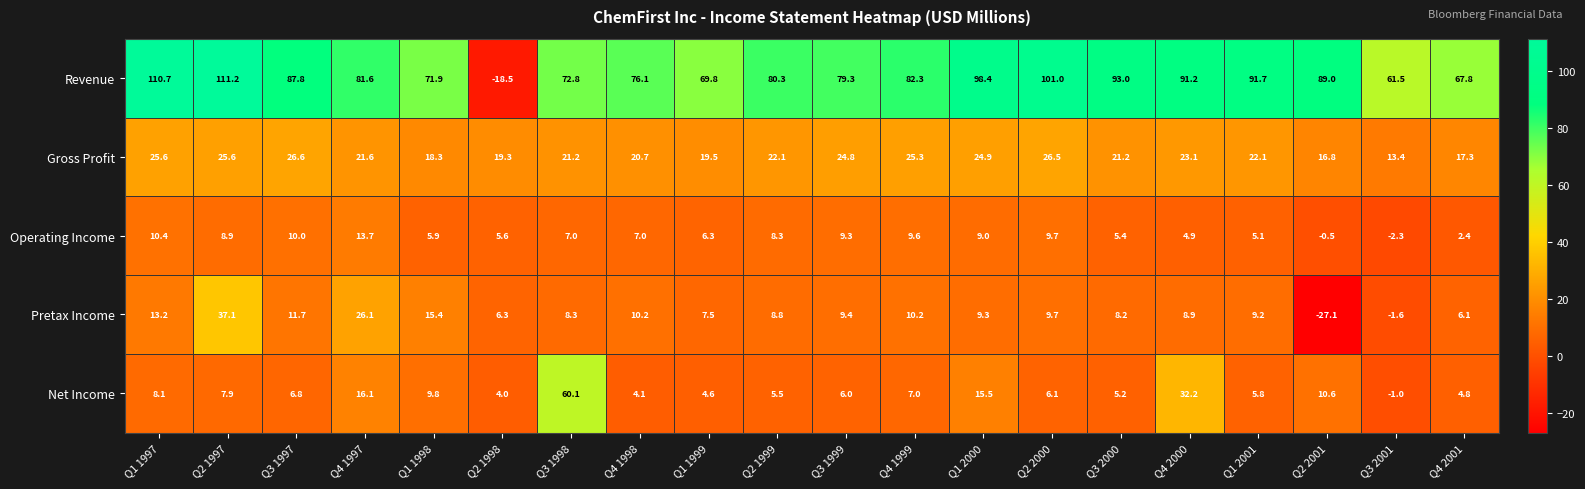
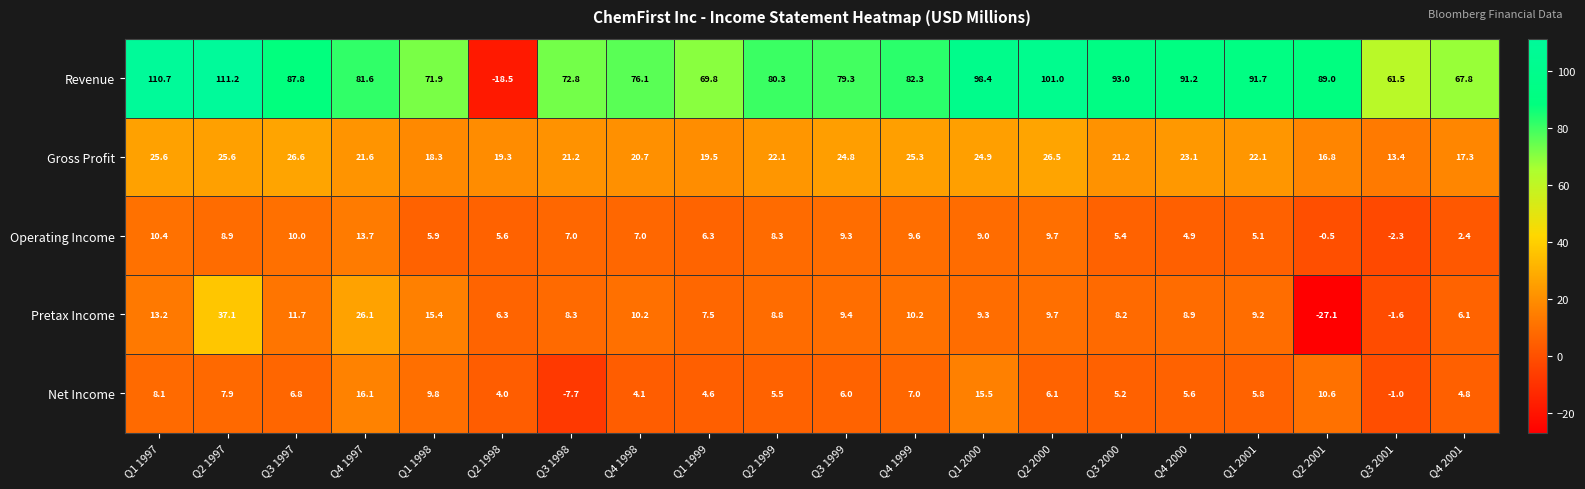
  {
    "Revenue": {
      "Q1 1997": 110.7,
      "Q2 1997": 111.2,
      "Q3 1997": 87.8,
      "Q4 1997": 81.6,
      "Q1 1998": 71.9,
      "Q2 1998": -18.5,
      "Q3 1998": 72.8,
      "Q4 1998": 76.1,
      "Q1 1999": 69.8,
      "Q2 1999": 80.3,
      "Q3 1999": 79.3,
      "Q4 1999": 82.3,
      "Q1 2000": 98.4,
      "Q2 2000": 101.0,
      "Q3 2000": 93.0,
      "Q4 2000": 91.2,
      "Q1 2001": 91.7,
      "Q2 2001": 89.0,
      "Q3 2001": 61.5,
      "Q4 2001": 67.8
    },
    "Gross Profit": {
      "Q1 1997": 25.6,
      "Q2 1997": 25.6,
      "Q3 1997": 26.6,
      "Q4 1997": 21.6,
      "Q1 1998": 18.3,
      "Q2 1998": 19.3,
      "Q3 1998": 21.2,
      "Q4 1998": 20.7,
      "Q1 1999": 19.5,
      "Q2 1999": 22.1,
      "Q3 1999": 24.8,
      "Q4 1999": 25.3,
      "Q1 2000": 24.9,
      "Q2 2000": 26.5,
      "Q3 2000": 21.2,
      "Q4 2000": 23.1,
      "Q1 2001": 22.1,
      "Q2 2001": 16.8,
      "Q3 2001": 13.4,
      "Q4 2001": 17.3
    },
    "Operating Income": {
      "Q1 1997": 10.4,
      "Q2 1997": 8.9,
      "Q3 1997": 10.0,
      "Q4 1997": 13.7,
      "Q1 1998": 5.9,
      "Q2 1998": 5.6,
      "Q3 1998": 7.0,
      "Q4 1998": 7.0,
      "Q1 1999": 6.3,
      "Q2 1999": 8.3,
      "Q3 1999": 9.3,
      "Q4 1999": 9.6,
      "Q1 2000": 9.0,
      "Q2 2000": 9.7,
      "Q3 2000": 5.4,
      "Q4 2000": 4.9,
      "Q1 2001": 5.1,
      "Q2 2001": -0.5,
      "Q3 2001": -2.3,
      "Q4 2001": 2.4
    },
    "Pretax Income": {
      "Q1 1997": 13.2,
      "Q2 1997": 37.1,
      "Q3 1997": 11.7,
      "Q4 1997": 26.1,
      "Q1 1998": 15.4,
      "Q2 1998": 6.3,
      "Q3 1998": 8.3,
      "Q4 1998": 10.2,
      "Q1 1999": 7.5,
      "Q2 1999": 8.8,
      "Q3 1999": 9.4,
      "Q4 1999": 10.2,
      "Q1 2000": 9.3,
      "Q2 2000": 9.7,
      "Q3 2000": 8.2,
      "Q4 2000": 8.9,
      "Q1 2001": 9.2,
      "Q2 2001": -27.1,
      "Q3 2001": -1.6,
      "Q4 2001": 6.1
    },
    "Net Income": {
      "Q1 1997": 8.1,
      "Q2 1997": 7.9,
      "Q3 1997": 6.8,
      "Q4 1997": 16.1,
      "Q1 1998": 9.8,
      "Q2 1998": 4.0,
-     "Q3 1998": 60.1,
+     "Q3 1998": -7.7,
      "Q4 1998": 4.1,
      "Q1 1999": 4.6,
      "Q2 1999": 5.5,
      "Q3 1999": 6.0,
      "Q4 1999": 7.0,
      "Q1 2000": 15.5,
      "Q2 2000": 6.1,
      "Q3 2000": 5.2,
-     "Q4 2000": 32.2,
+     "Q4 2000": 5.6,
      "Q1 2001": 5.8,
      "Q2 2001": 10.6,
      "Q3 2001": -1.0,
      "Q4 2001": 4.8
    }
  }
